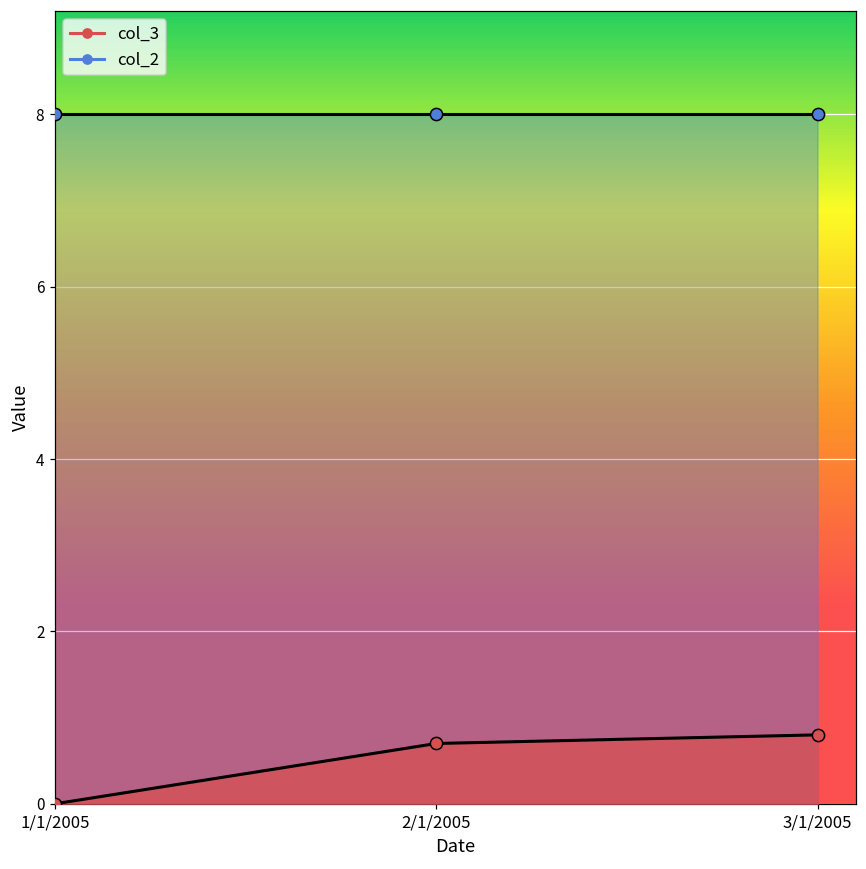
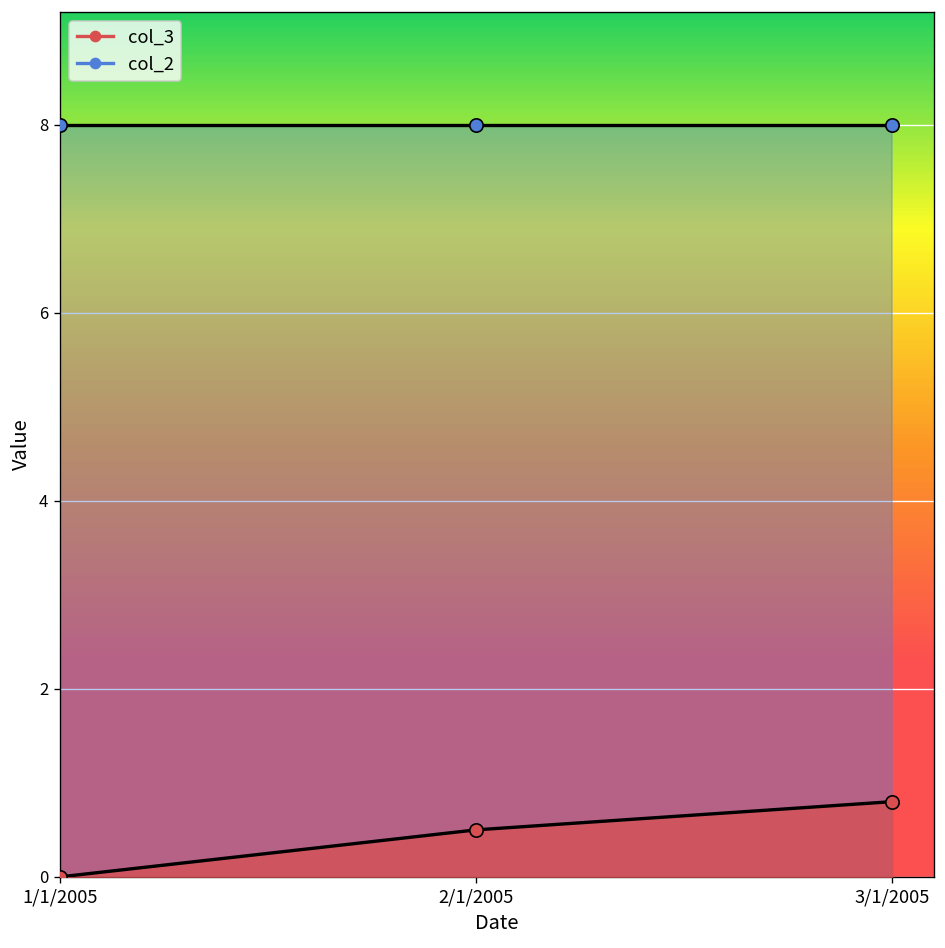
  {
    "col_3": {
      "1/1/2005": 0.0,
-     "2/1/2005": 0.7,
+     "2/1/2005": 0.5,
      "3/1/2005": 0.8
    },
    "col_2": {
      "1/1/2005": 8.0,
      "2/1/2005": 8.0,
      "3/1/2005": 8.0
    }
  }
